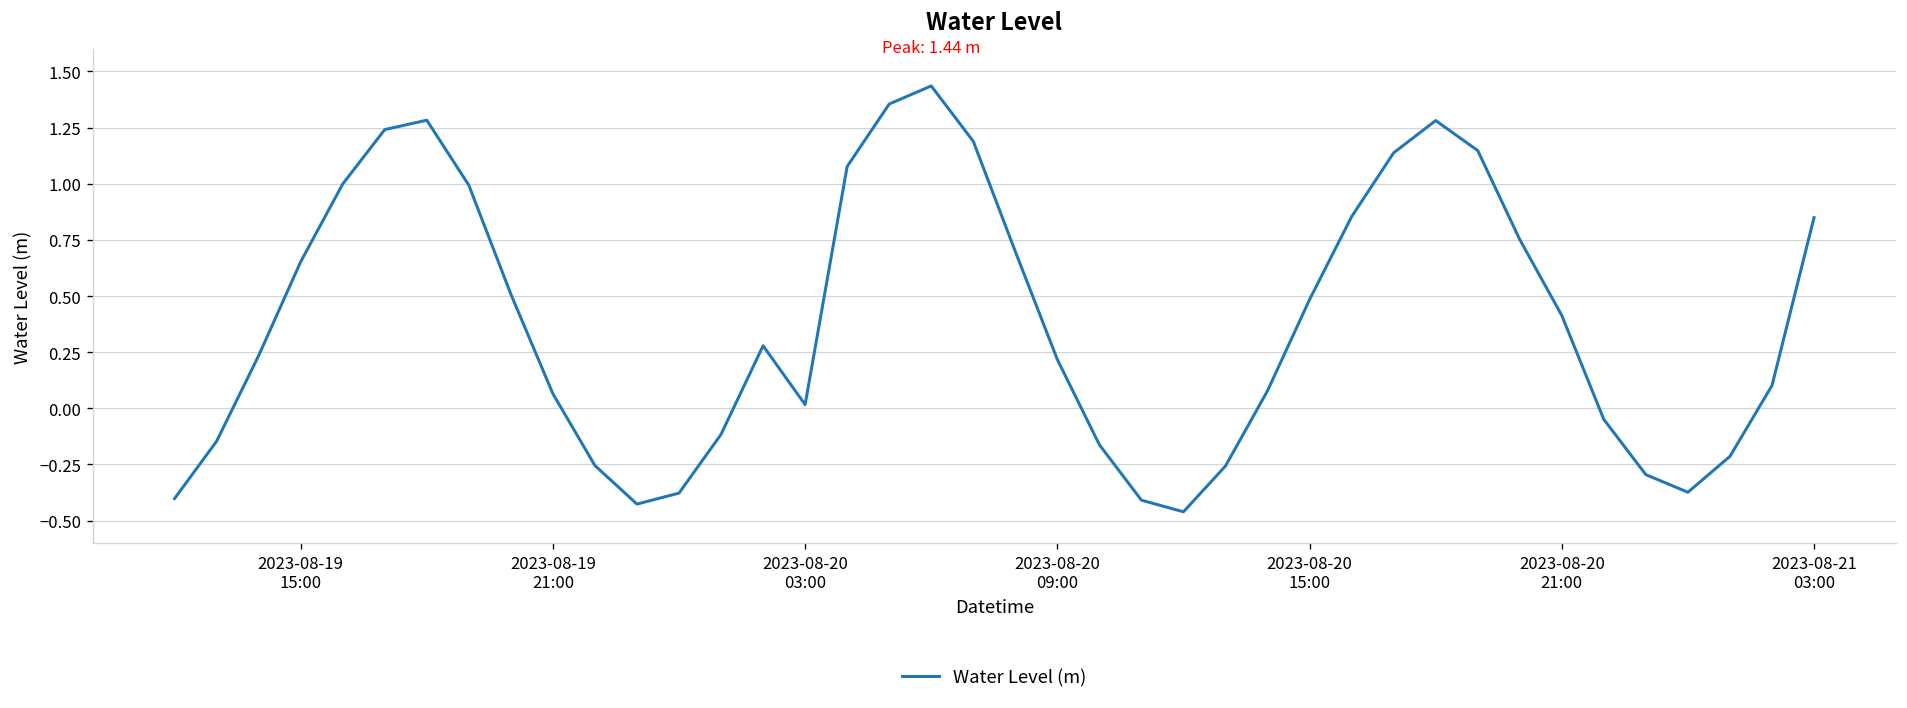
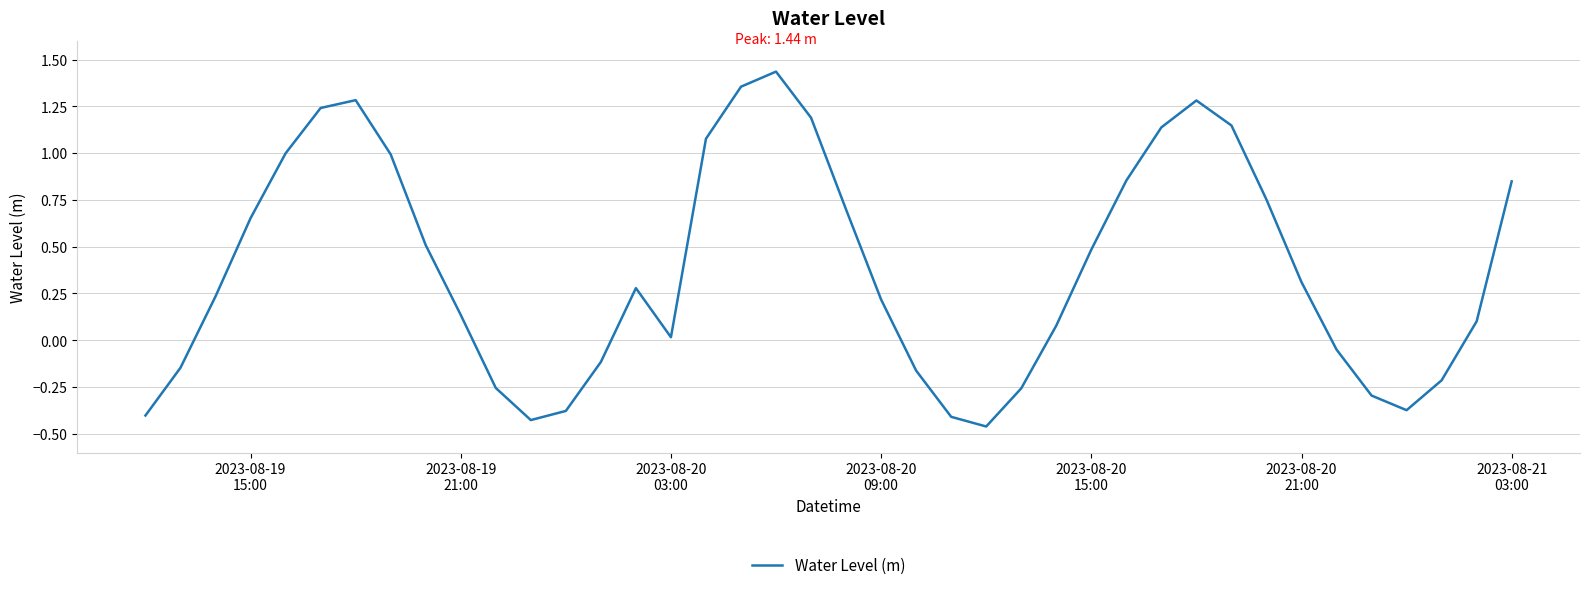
  {
    "2023-08-19 15:00": 0.65,
-   "2023-08-19 21:00": 0.07,
+   "2023-08-19 21:00": 0.14,
    "2023-08-20 03:00": 0.02,
    "2023-08-20 09:00": 0.22,
    "2023-08-20 15:00": 0.48,
-   "2023-08-20 21:00": 0.41,
+   "2023-08-20 21:00": 0.31,
    "2023-08-21 03:00": 0.85
  }
